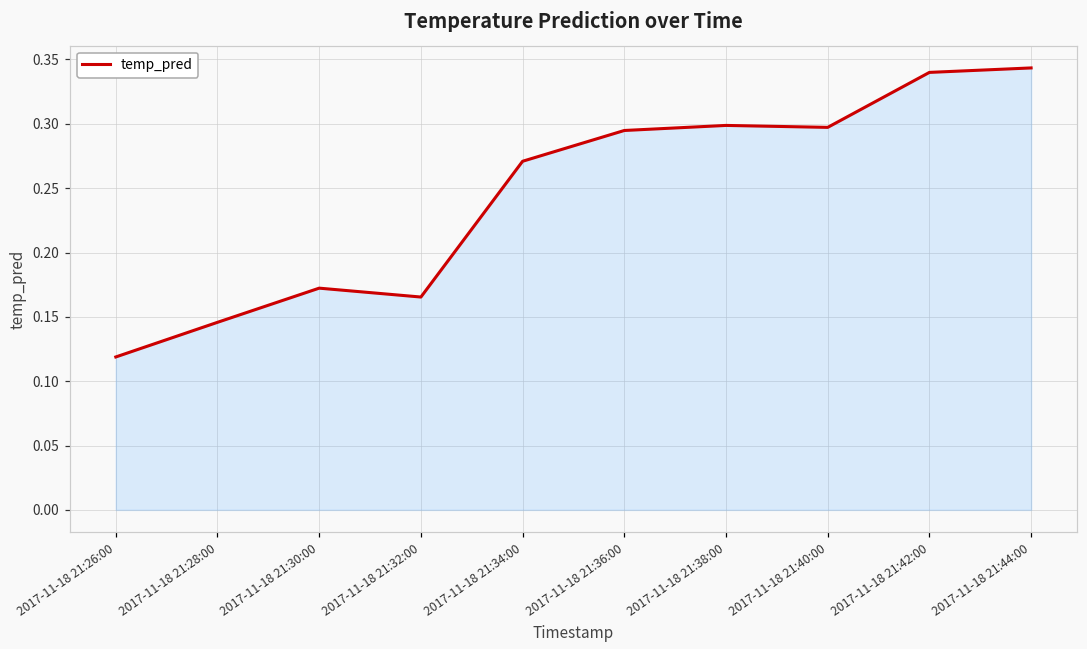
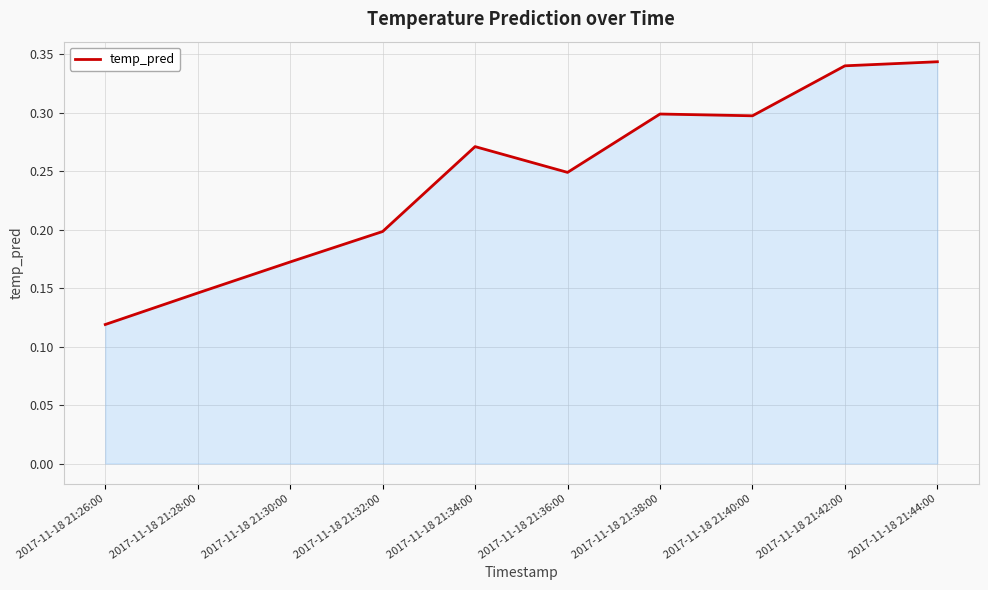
  {
    "2017-11-18 21:26:00": 0.119,
    "2017-11-18 21:28:00": 0.146,
    "2017-11-18 21:30:00": 0.172,
-   "2017-11-18 21:32:00": 0.165,
+   "2017-11-18 21:32:00": 0.198,
    "2017-11-18 21:34:00": 0.271,
-   "2017-11-18 21:36:00": 0.295,
+   "2017-11-18 21:36:00": 0.249,
    "2017-11-18 21:38:00": 0.299,
    "2017-11-18 21:40:00": 0.297,
    "2017-11-18 21:42:00": 0.340,
    "2017-11-18 21:44:00": 0.343
  }
